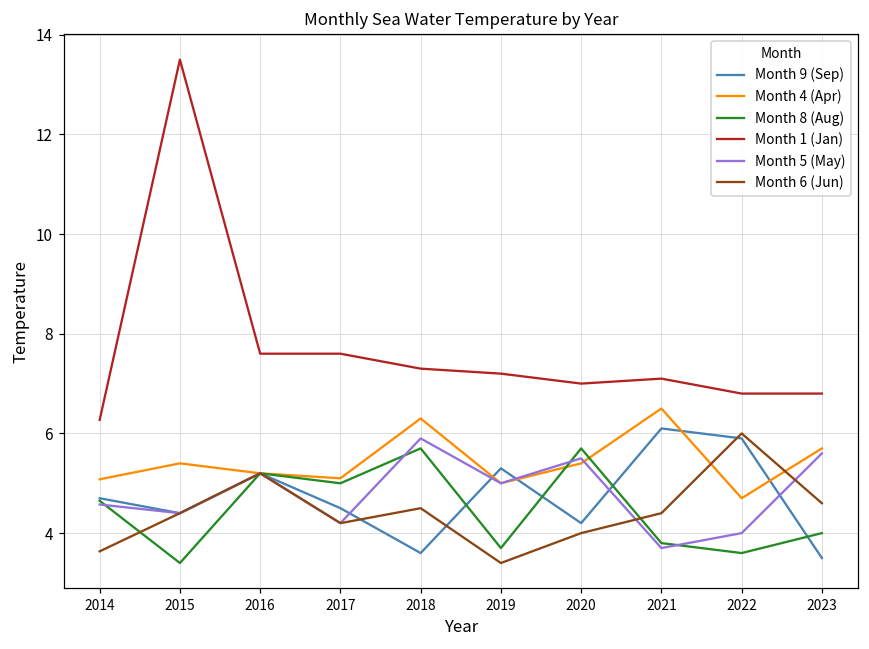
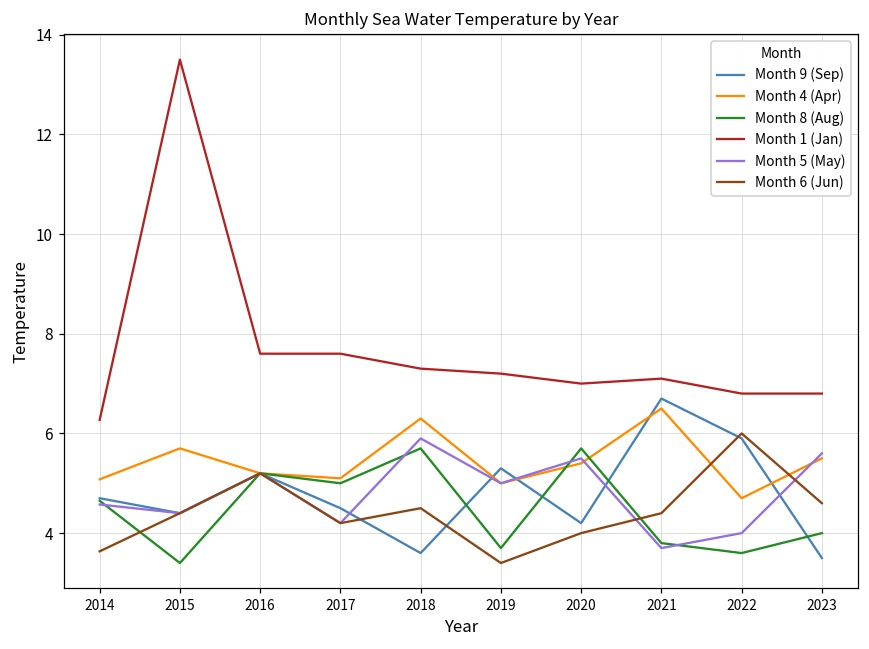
  {
    "Month 9 (Sep)": {
      "2017": 4.5,
      "2018": 3.6,
      "2019": 5.3,
      "2020": 4.2,
-     "2021": 6.1,
+     "2021": 6.7,
      "2022": 5.9,
      "2023": 3.5
    },
    "Month 4 (Apr)": {
      "2014": 5.1,
-     "2015": 5.4,
+     "2015": 5.7,
      "2017": 5.1,
      "2018": 6.3,
      "2020": 5.4,
      "2021": 6.5,
      "2022": 4.7,
-     "2023": 5.7
+     "2023": 5.5
    },
    "Month 8 (Aug)": {
      "2015": 3.4,
      "2017": 5.0,
      "2018": 5.7,
      "2019": 3.7,
      "2020": 5.7,
      "2021": 3.8,
      "2022": 3.6,
      "2023": 4.0
    },
    "Month 5 (May)": {
      "2014": 4.6,
      "2018": 5.9,
      "2020": 5.5,
      "2021": 3.7,
      "2022": 4.0,
      "2023": 5.6
    }
  }
